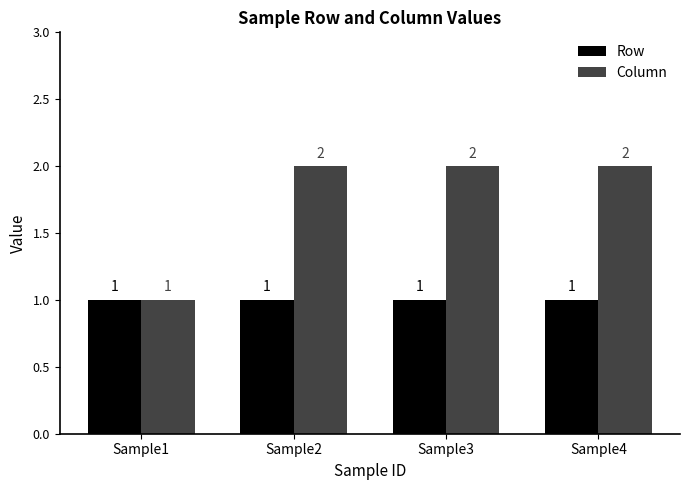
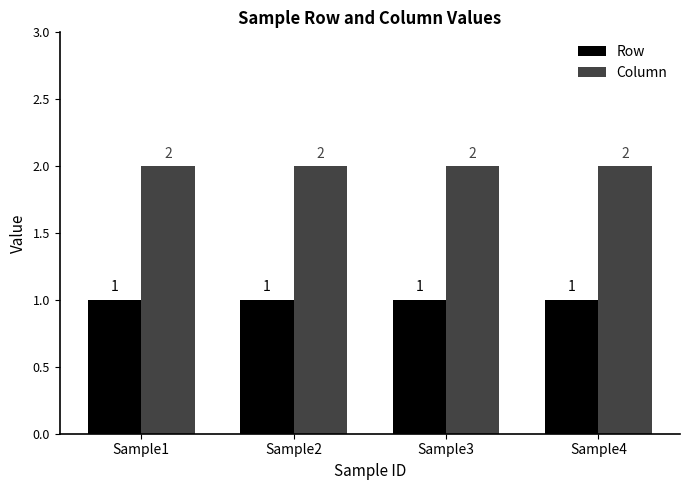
  {
    "Row": {
      "Sample1": 1,
      "Sample2": 1,
      "Sample3": 1,
      "Sample4": 1
    },
    "Column": {
-     "Sample1": 1,
+     "Sample1": 2,
      "Sample2": 2,
      "Sample3": 2,
      "Sample4": 2
    }
  }
